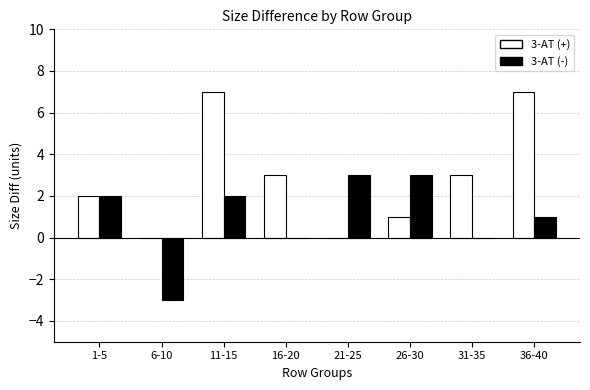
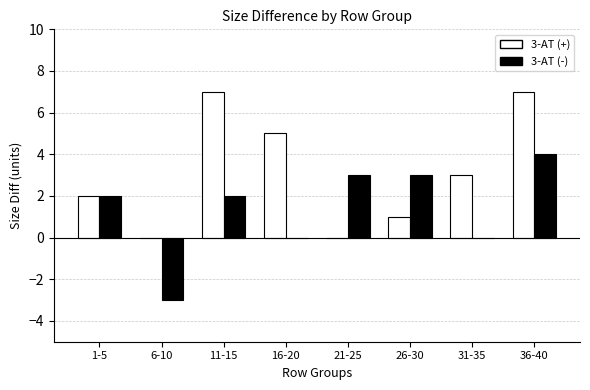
  {
    "3-AT (+)": {
      "1-5": 2,
      "6-10": 0,
      "11-15": 7,
-     "16-20": 3,
+     "16-20": 5,
      "21-25": 0,
      "26-30": 1,
      "31-35": 3,
      "36-40": 7
    },
    "3-AT (-)": {
      "1-5": 2,
      "6-10": -3,
      "11-15": 2,
      "16-20": 0,
      "21-25": 3,
      "26-30": 3,
      "31-35": 0,
-     "36-40": 1
+     "36-40": 4
    }
  }
